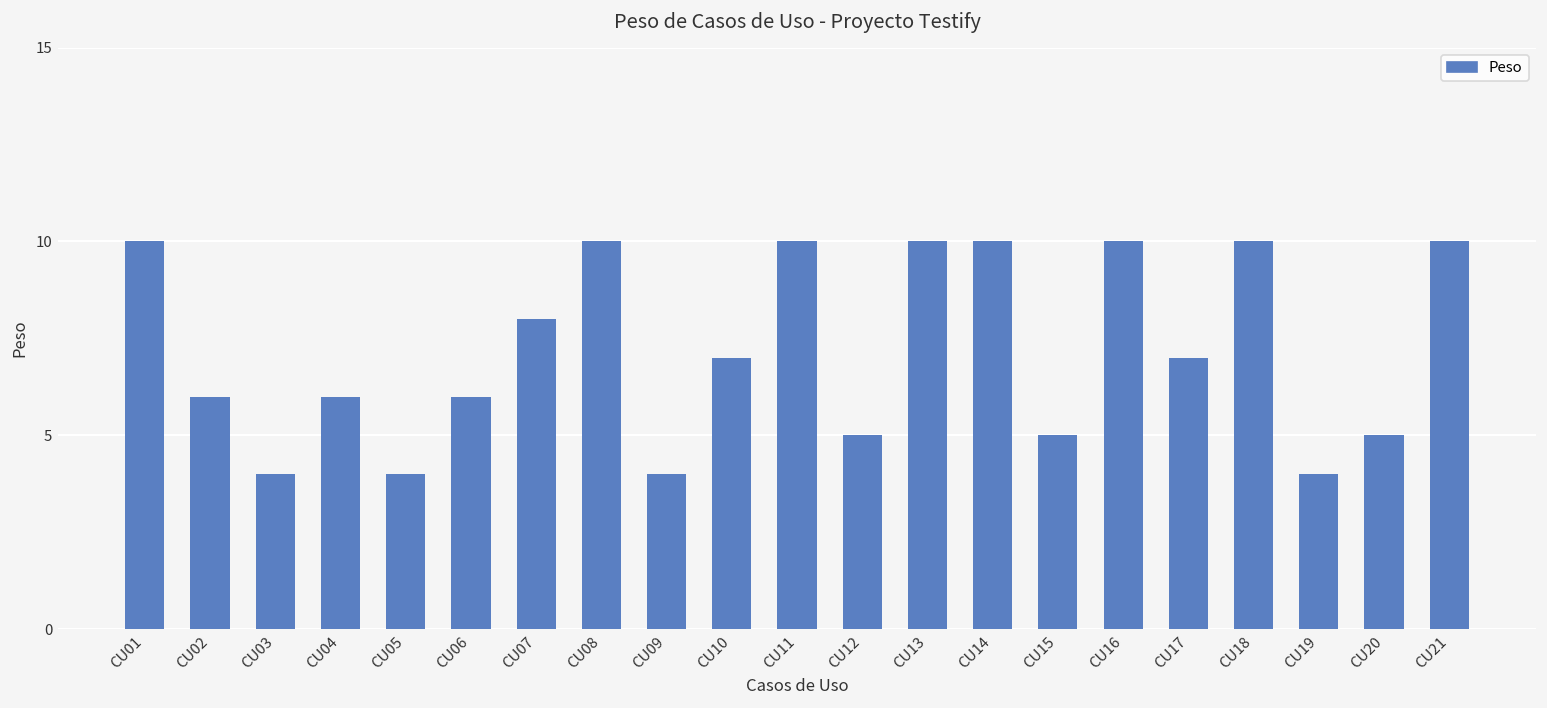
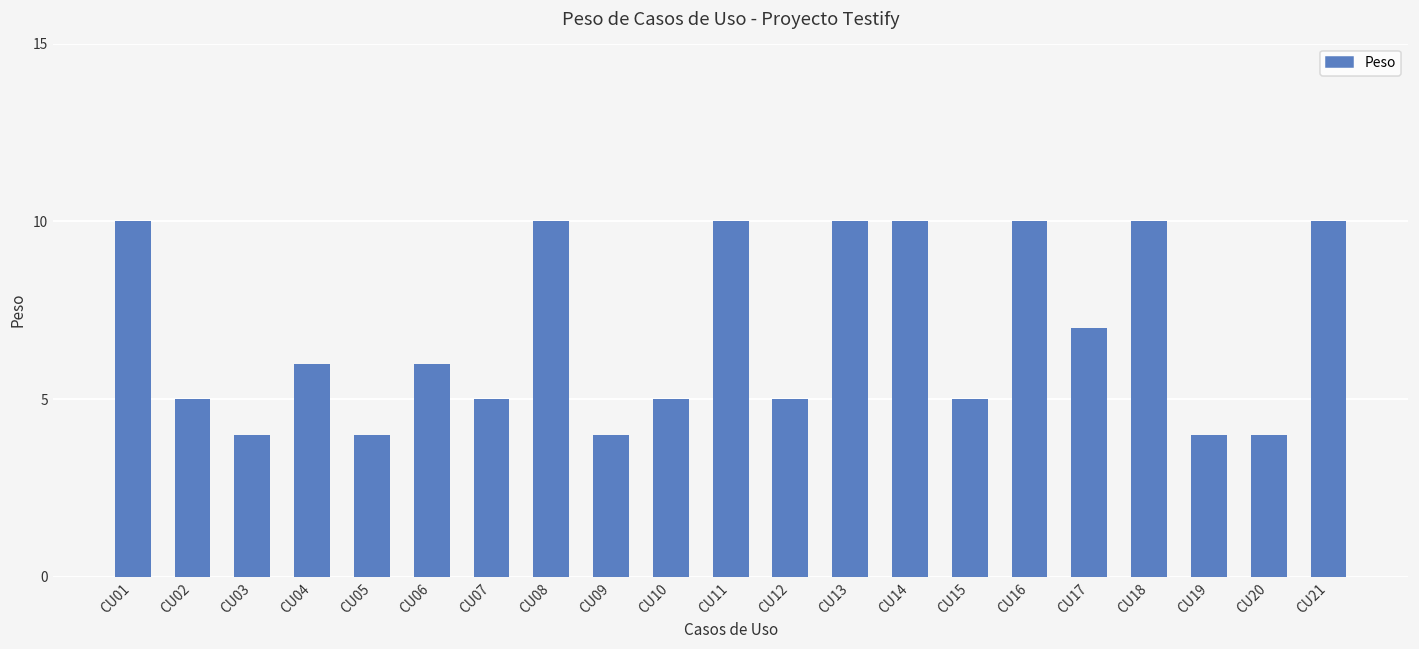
  {
    "CU01": 10,
-   "CU02": 6,
+   "CU02": 5,
    "CU03": 4,
    "CU04": 6,
    "CU05": 4,
    "CU06": 6,
-   "CU07": 8,
+   "CU07": 5,
    "CU08": 10,
    "CU09": 4,
-   "CU10": 7,
+   "CU10": 5,
    "CU11": 10,
    "CU12": 5,
    "CU13": 10,
    "CU14": 10,
    "CU15": 5,
    "CU16": 10,
    "CU17": 7,
    "CU18": 10,
    "CU19": 4,
-   "CU20": 5,
+   "CU20": 4,
    "CU21": 10
  }
